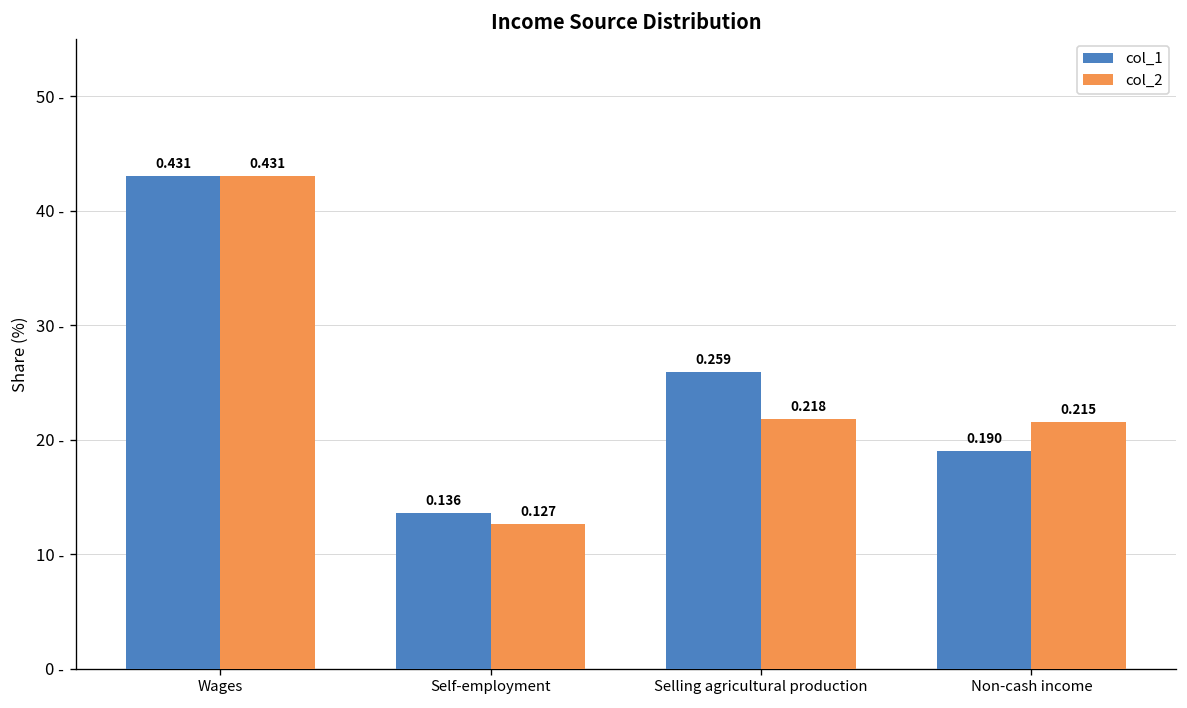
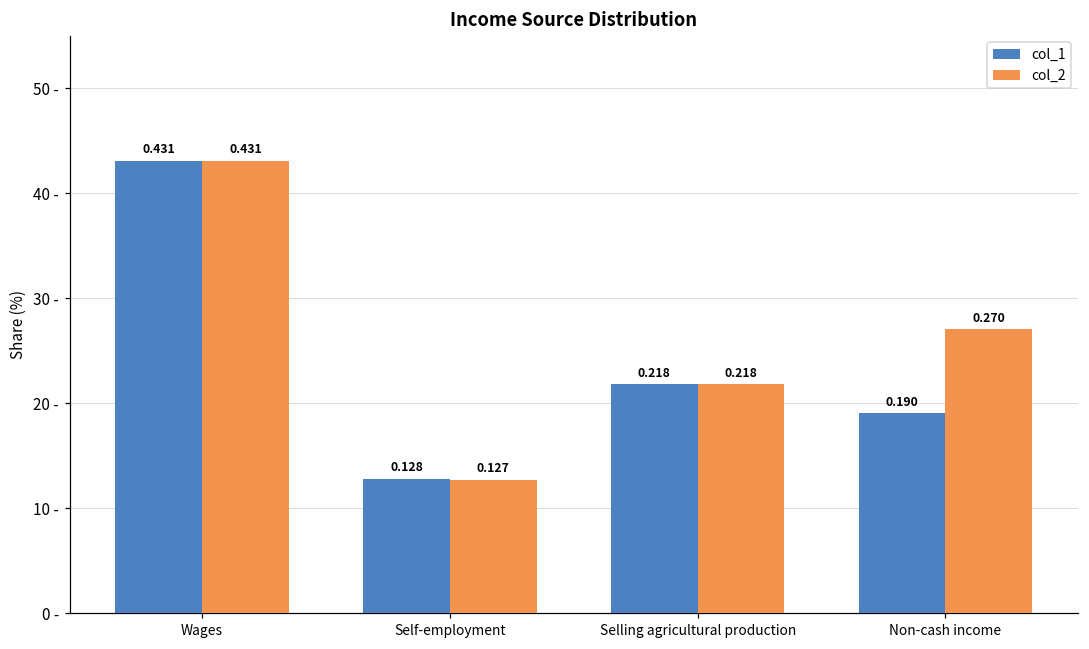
  {
    "col_1": {
      "Wages": 0.431,
-     "Self-employment": 0.136,
-     "Selling agricultural production": 0.259,
+     "Self-employment": 0.128,
+     "Selling agricultural production": 0.218,
      "Non-cash income": 0.190
    },
    "col_2": {
      "Wages": 0.431,
      "Self-employment": 0.127,
      "Selling agricultural production": 0.218,
-     "Non-cash income": 0.215
+     "Non-cash income": 0.270
    }
  }
